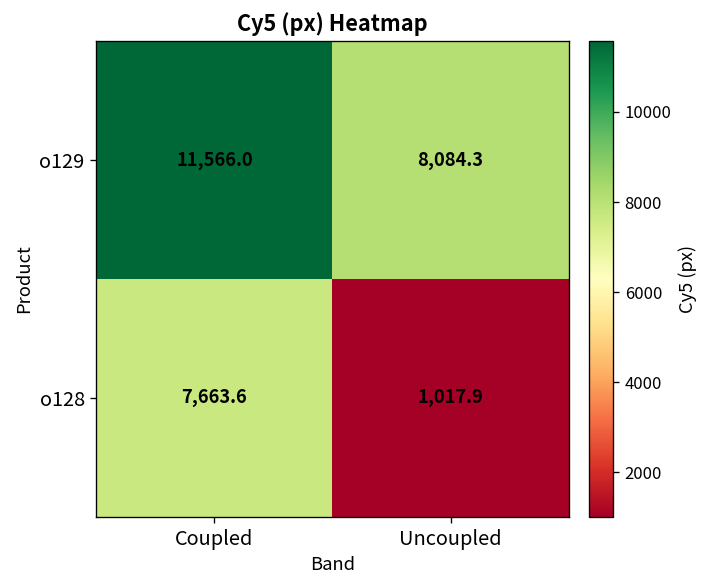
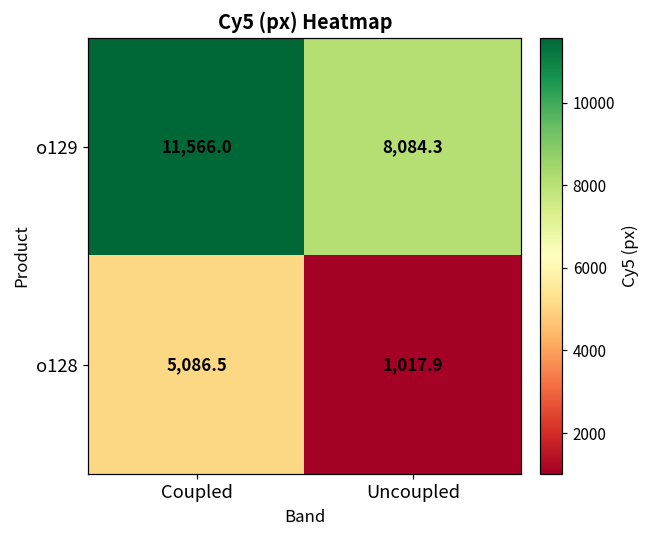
  {
    "o129": {
      "Coupled": "11,566.0",
      "Uncoupled": "8,084.3"
    },
    "o128": {
-     "Coupled": "7,663.6",
+     "Coupled": "5,086.5",
      "Uncoupled": "1,017.9"
    }
  }
